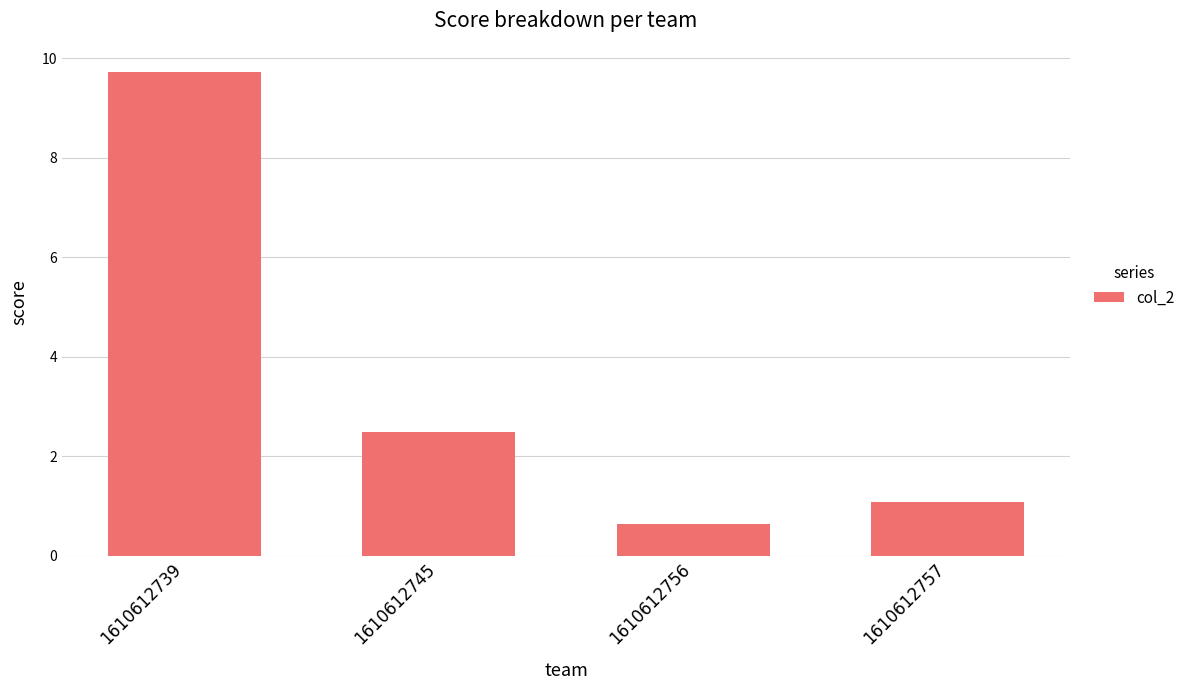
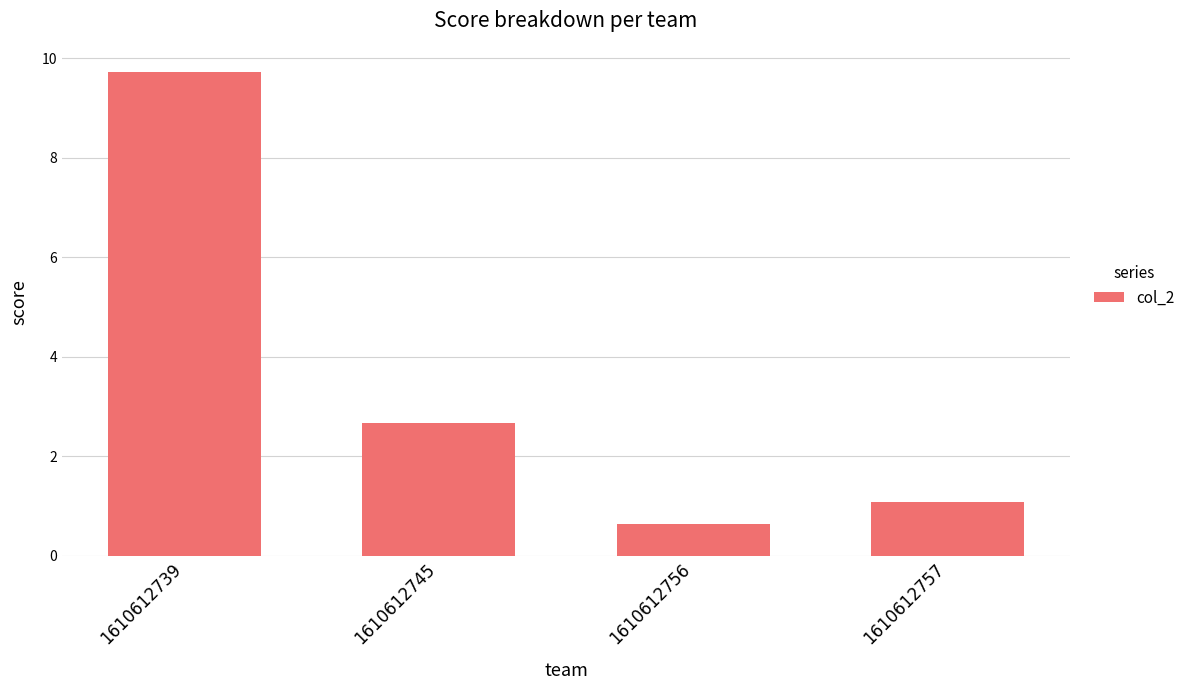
  {
    "1610612739": 9.7,
-   "1610612745": 2.5,
+   "1610612745": 2.7,
    "1610612756": 0.6,
    "1610612757": 1.1
  }
